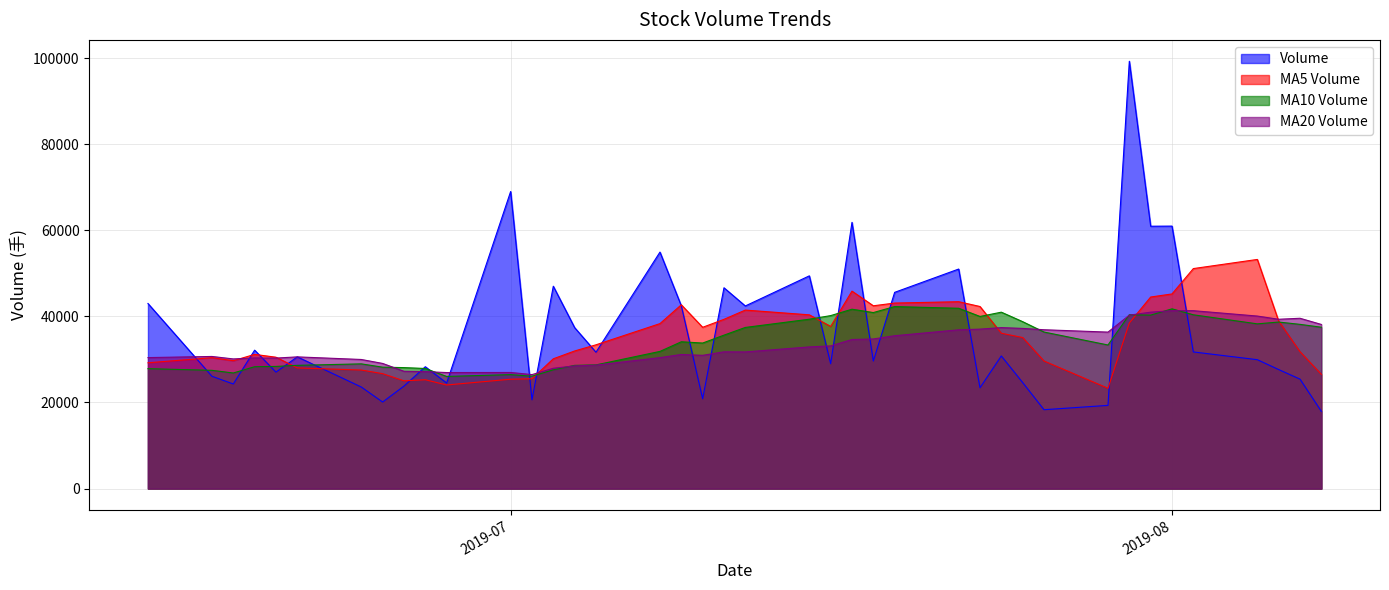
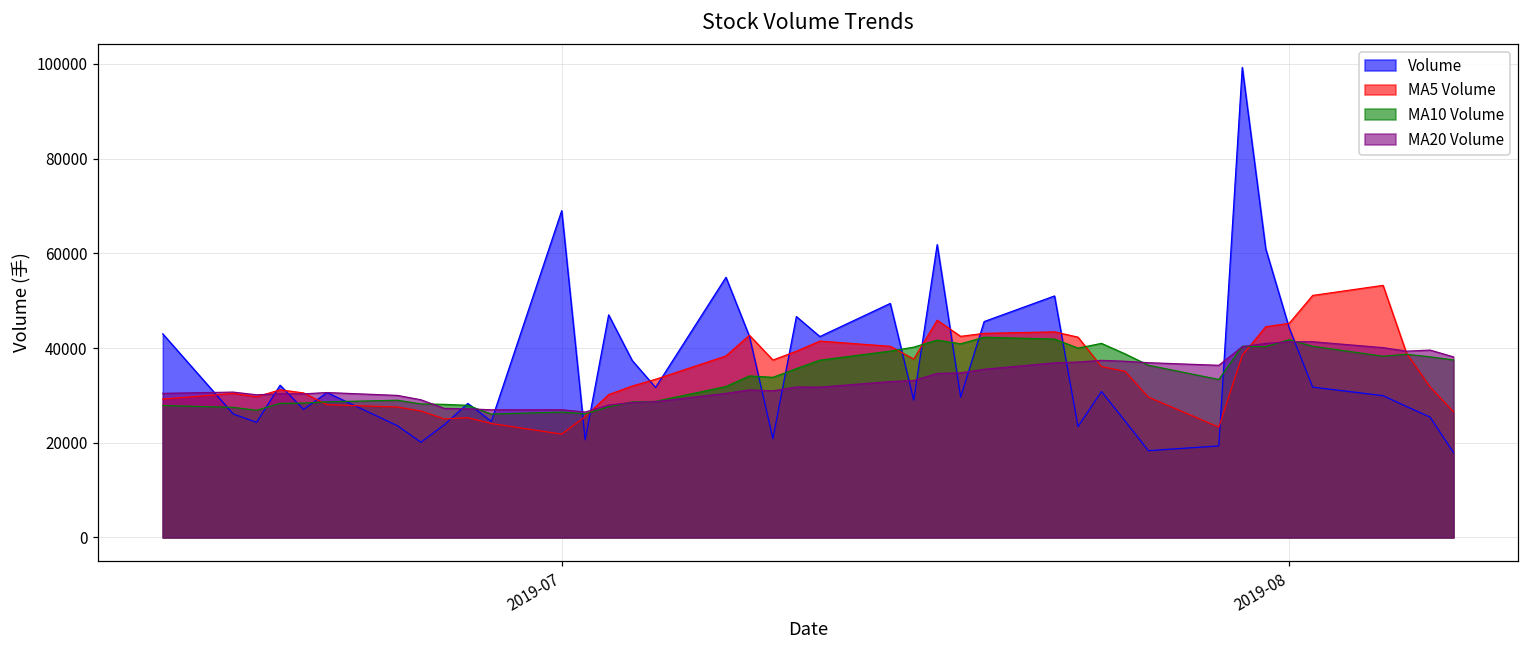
  {
    "Volume": {
      "2019-07": 69000,
-     "2019-08": 61000
+     "2019-08": 44000
    },
    "MA5 Volume": {
-     "2019-07": 25000,
+     "2019-07": 22000,
      "2019-08": 45000
    }
  }
